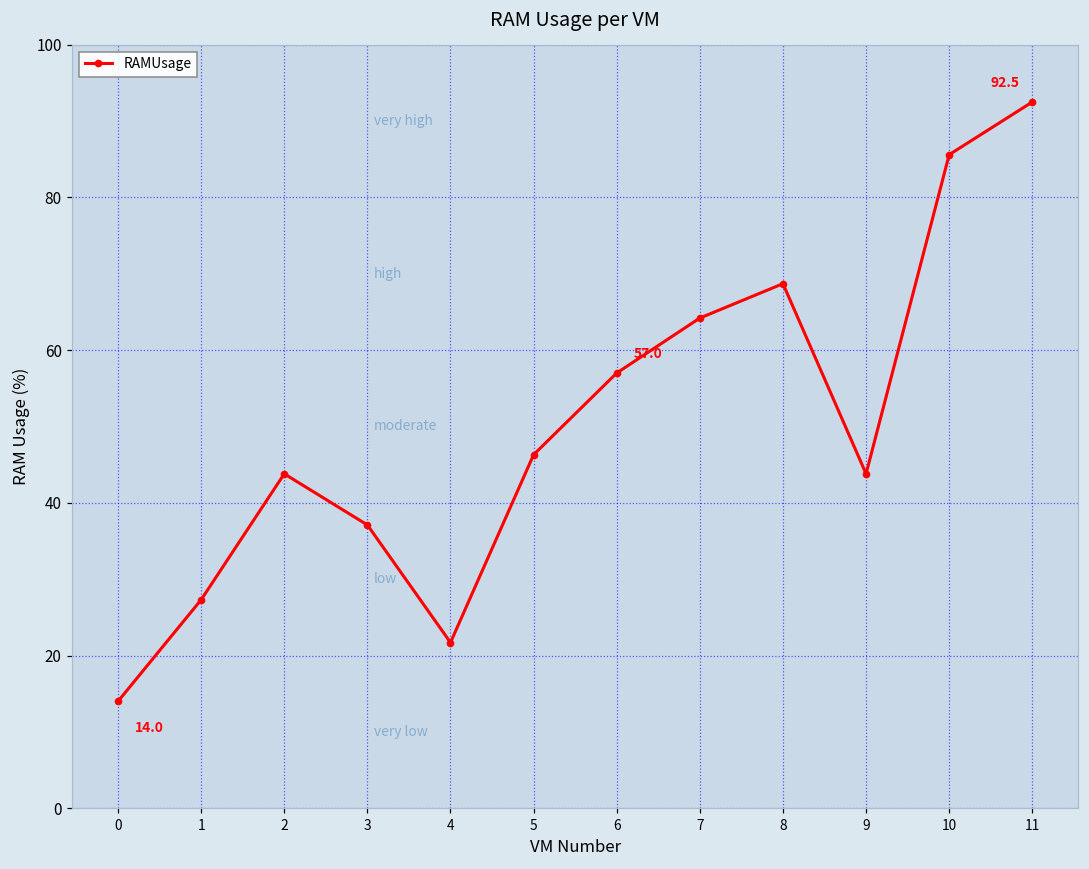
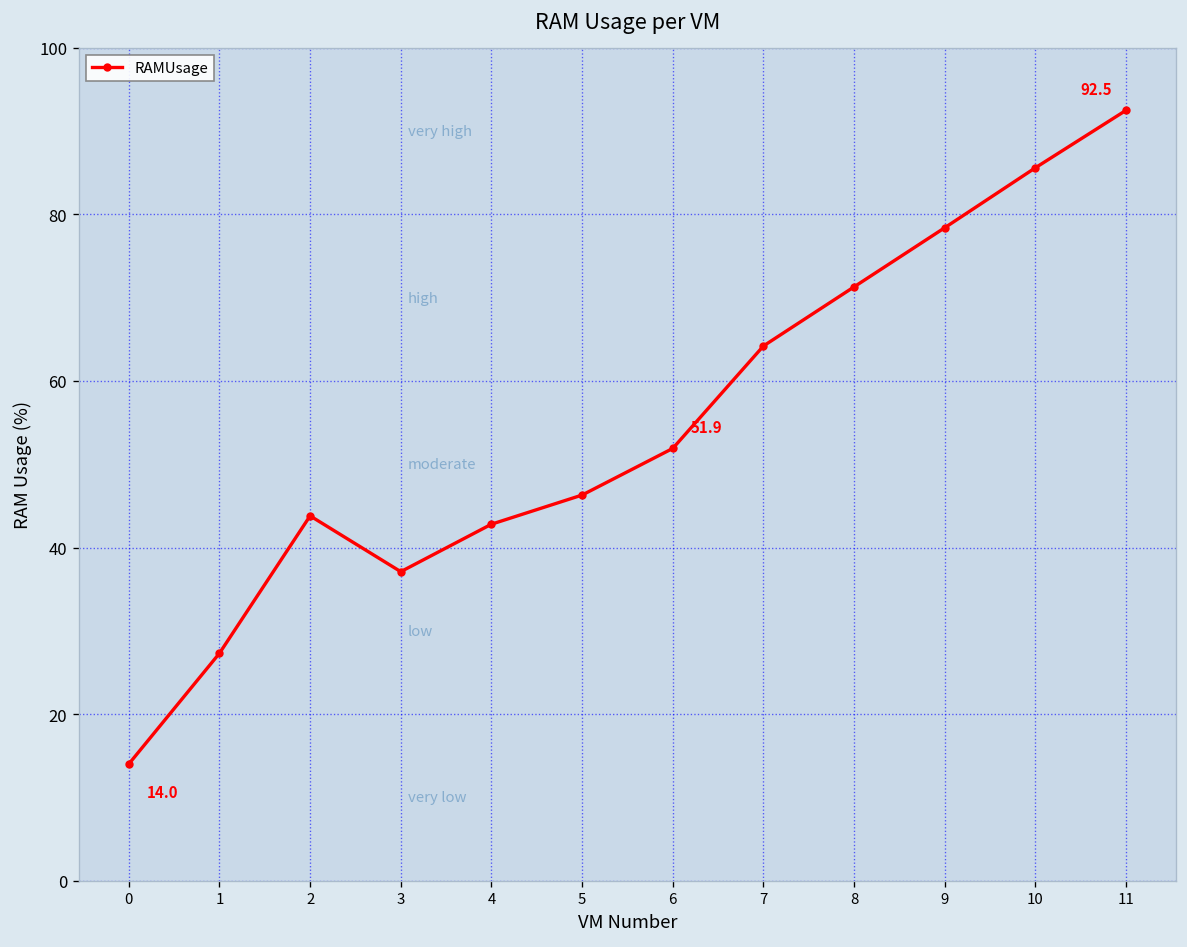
  {
    "0": 14.0,
-   "4": 22,
-   "6": 57.0,
-   "8": 69,
-   "9": 44,
+   "4": 43,
+   "6": 51.9,
+   "8": 71,
+   "9": 78,
    "11": 92.5
  }
